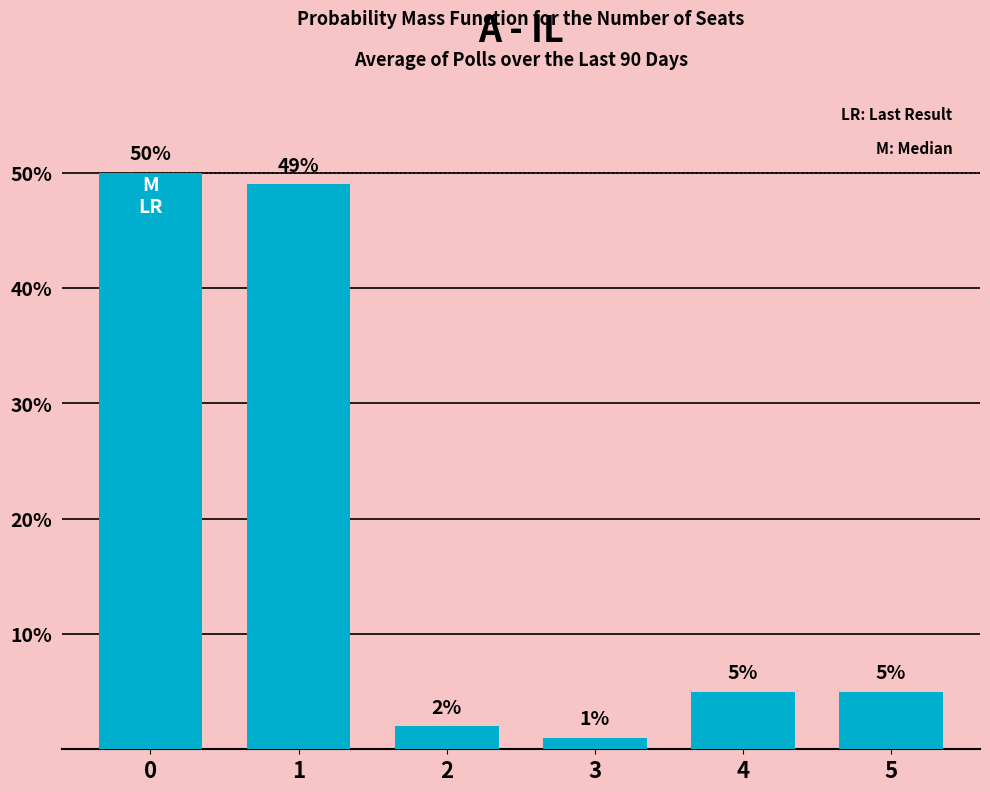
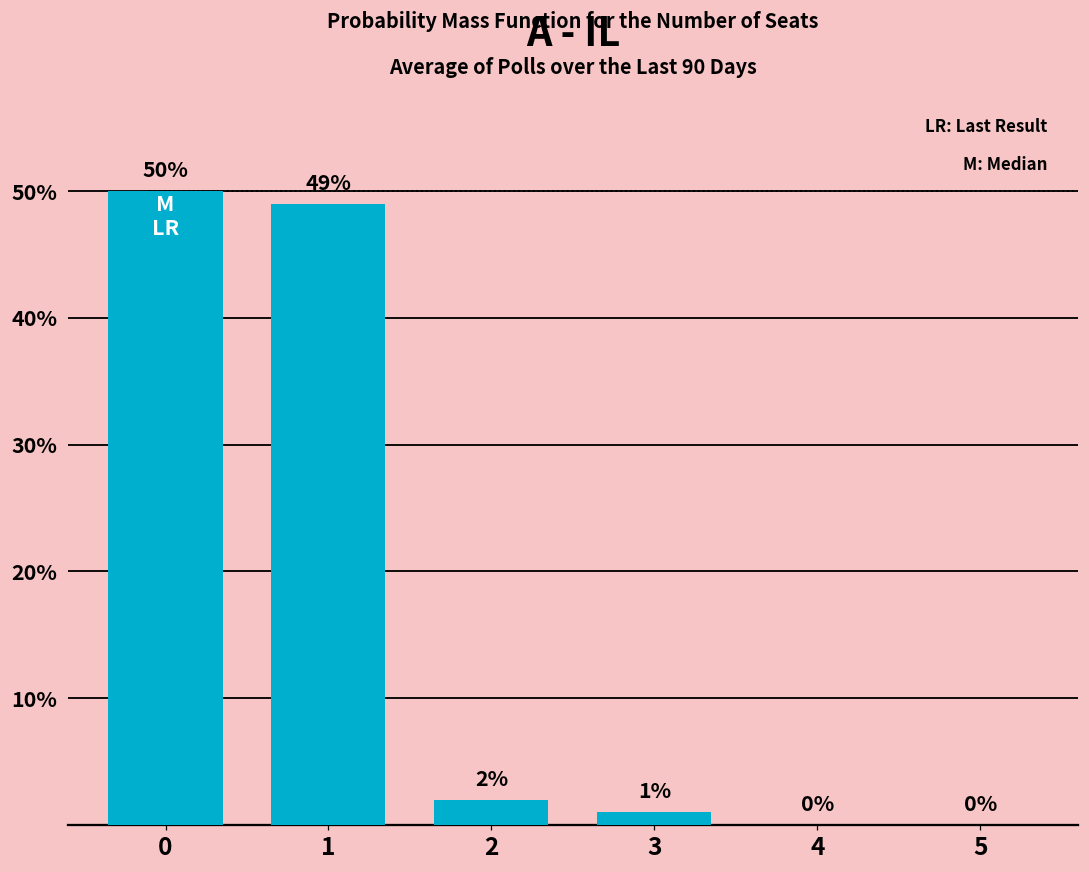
  {
    "0": "50%",
    "1": "49%",
    "2": "2%",
    "3": "1%",
-   "4": "5%",
-   "5": "5%"
+   "4": "0%",
+   "5": "0%"
  }
